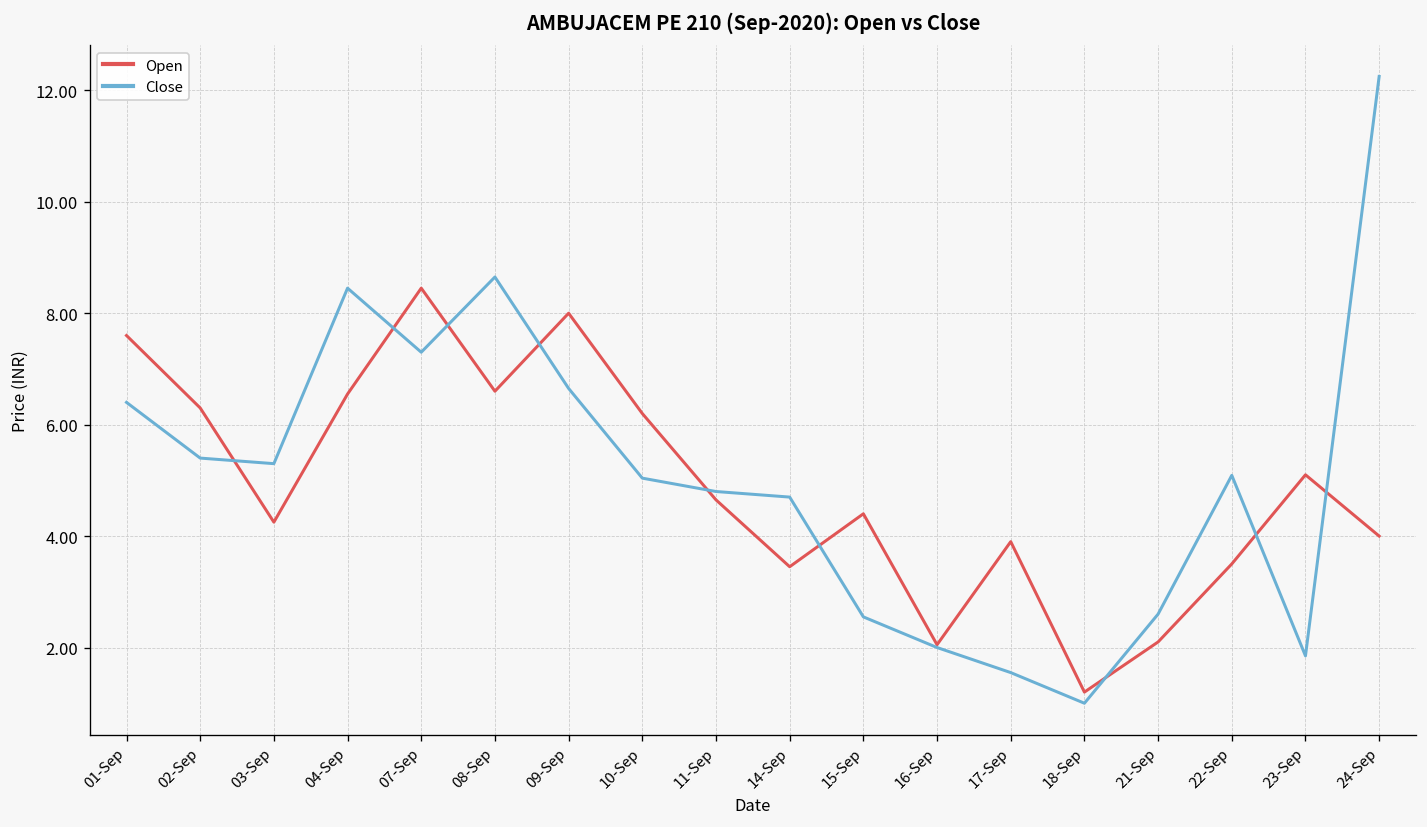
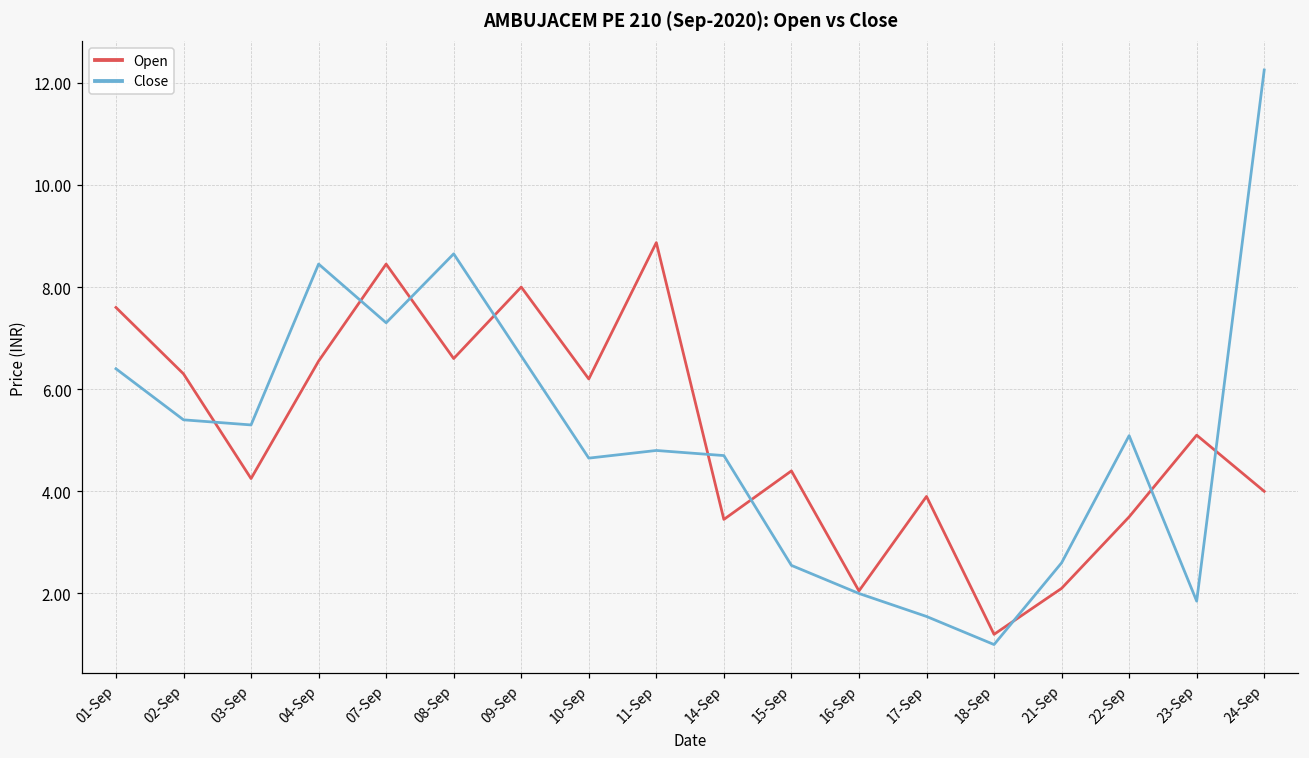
  {
    "Open": {
      "01-Sep": 7.6,
      "02-Sep": 6.3,
      "03-Sep": 4.3,
      "04-Sep": 6.6,
      "07-Sep": 8.5,
      "08-Sep": 6.6,
      "09-Sep": 8.0,
      "10-Sep": 6.2,
-     "11-Sep": 4.7,
+     "11-Sep": 8.9,
      "14-Sep": 3.5,
      "15-Sep": 4.4,
      "17-Sep": 3.9,
      "18-Sep": 1.2,
      "21-Sep": 2.1,
      "22-Sep": 3.5,
      "23-Sep": 5.1,
      "24-Sep": 4.0
    },
    "Close": {
      "01-Sep": 6.4,
      "02-Sep": 5.4,
      "03-Sep": 5.3,
      "04-Sep": 8.5,
      "07-Sep": 7.3,
      "08-Sep": 8.7,
      "09-Sep": 6.7,
-     "10-Sep": 5.0,
+     "10-Sep": 4.7,
      "11-Sep": 4.8,
      "14-Sep": 4.7,
      "15-Sep": 2.6,
      "17-Sep": 1.6,
      "18-Sep": 1.0,
      "21-Sep": 2.6,
      "22-Sep": 5.1,
      "23-Sep": 1.9,
      "24-Sep": 12.3
    }
  }
